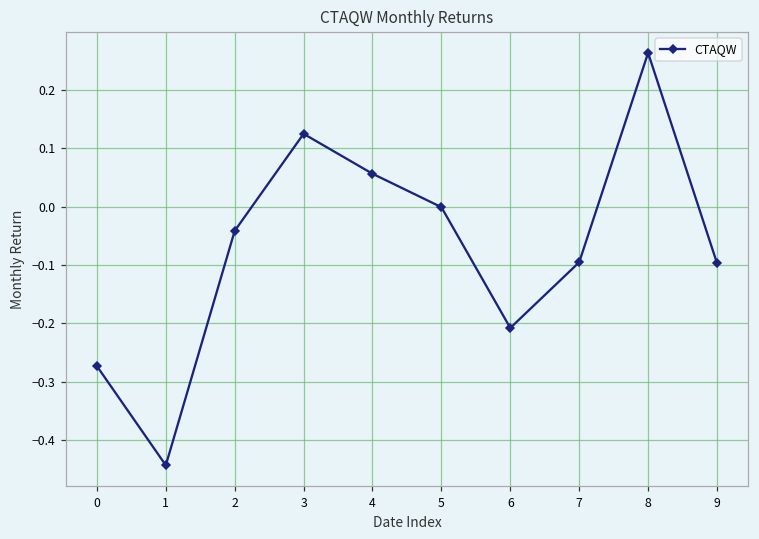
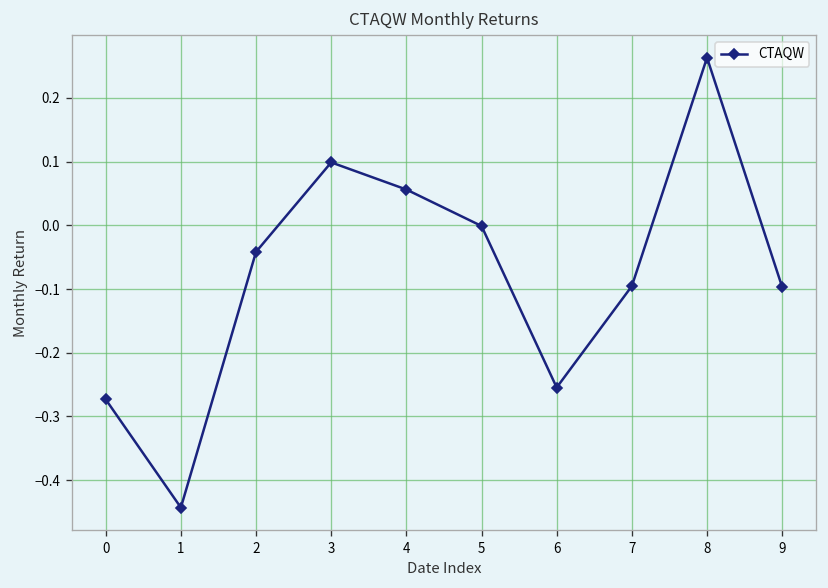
  {
    "0": -0.27,
    "1": -0.44,
    "2": -0.04,
-   "3": 0.12,
+   "3": 0.10,
    "4": 0.06,
    "5": 0.00,
-   "6": -0.21,
+   "6": -0.25,
    "7": -0.10,
    "8": 0.26,
    "9": -0.10
  }
